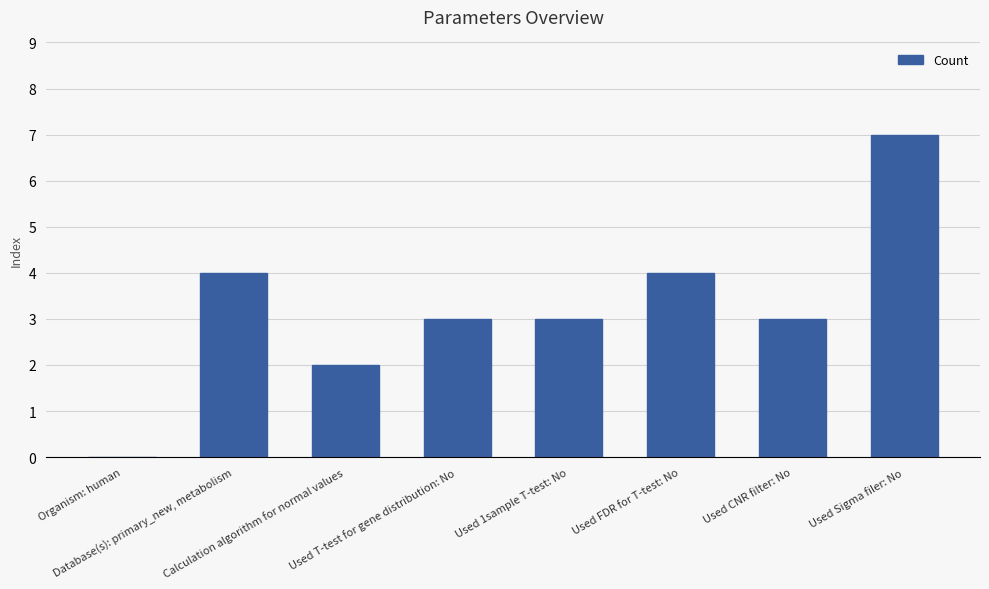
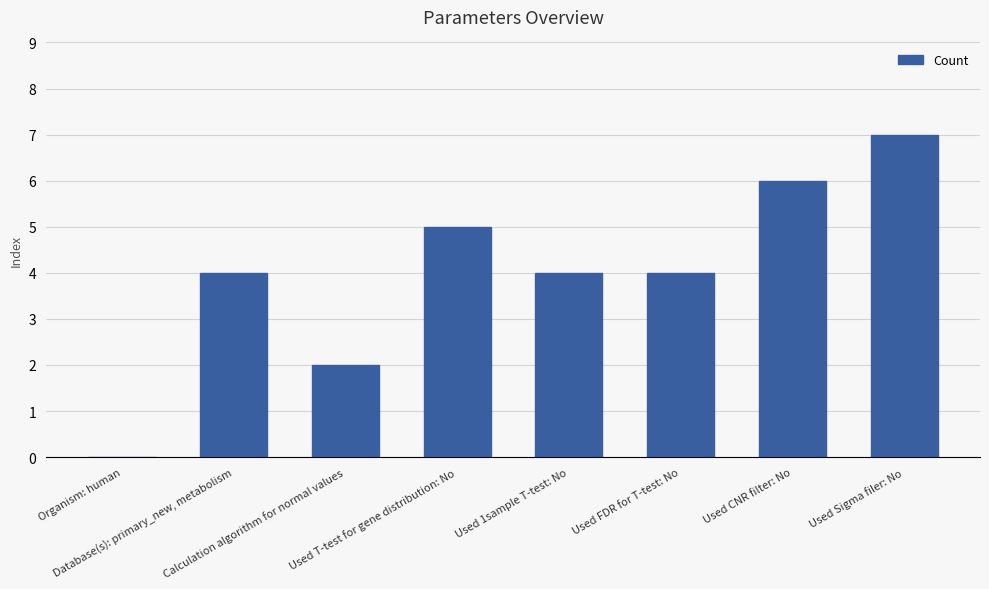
  {
    "Organism: human": 0,
    "Database(s): primary_new, metabolism": 4,
    "Calculation algorithm for normal values": 2,
-   "Used T-test for gene distribution: No": 3,
-   "Used 1sample T-test: No": 3,
+   "Used T-test for gene distribution: No": 5,
+   "Used 1sample T-test: No": 4,
    "Used FDR for T-test: No": 4,
-   "Used CNR filter: No": 3,
+   "Used CNR filter: No": 6,
    "Used Sigma filer: No": 7
  }
